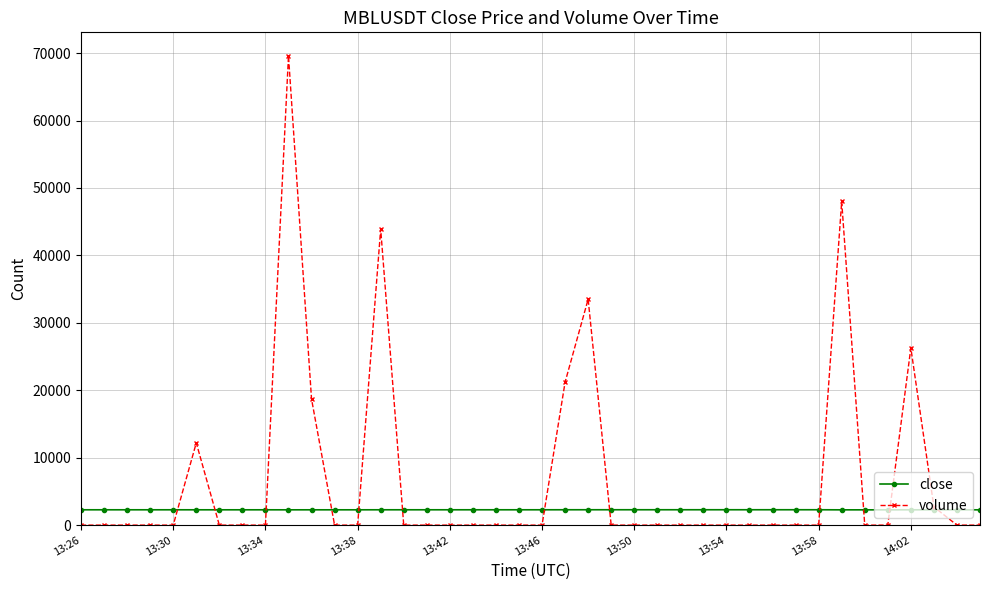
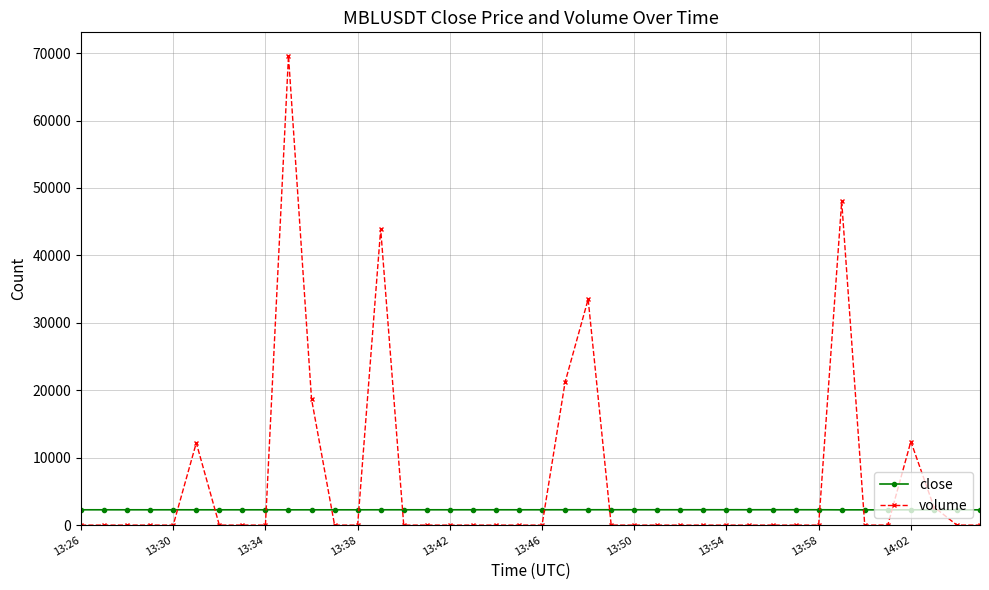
  {
    "close": {
      "13:26": 2000,
      "13:30": 2000,
      "13:34": 2000,
      "13:38": 2000,
      "13:42": 2000,
      "13:46": 2000,
      "13:50": 2000,
      "13:54": 2000,
      "13:58": 2000
    },
    "volume": {
      "13:26": 0,
      "13:30": 0,
      "13:34": 0,
      "13:38": 0,
      "13:42": 0,
      "13:46": 0,
      "13:50": 0,
      "13:54": 0,
      "13:58": 0,
-     "14:02": 26000
+     "14:02": 12000
    }
  }
